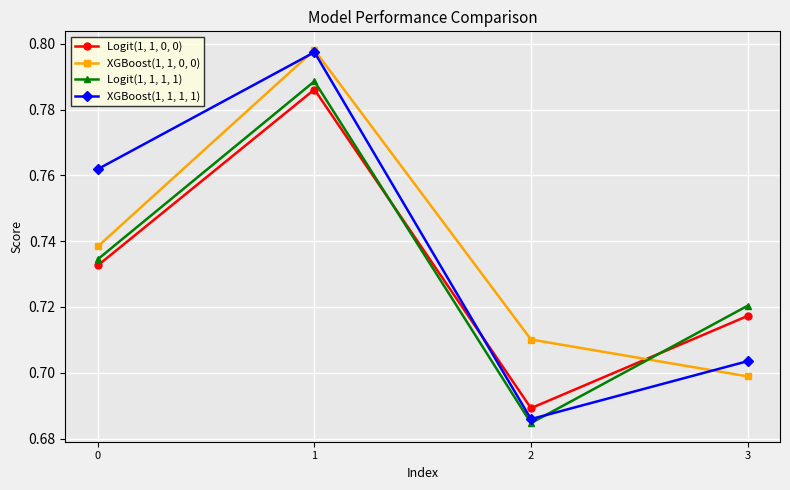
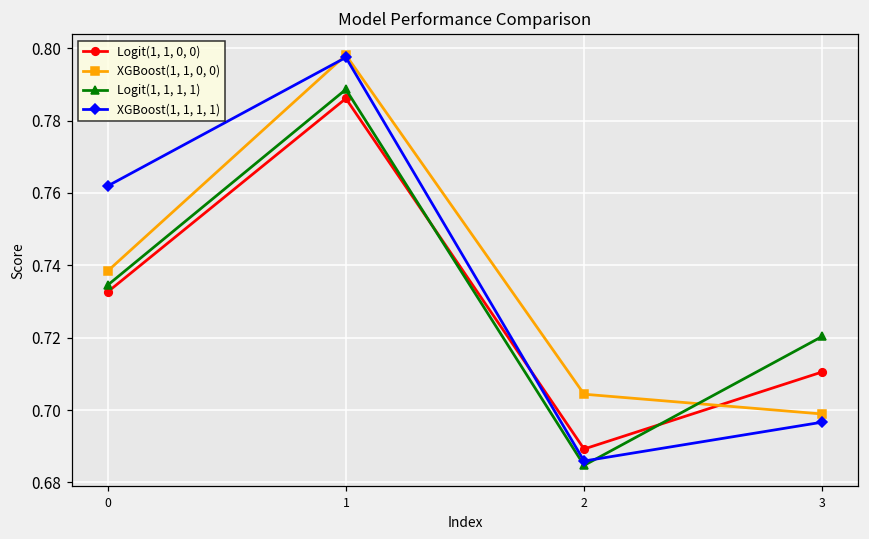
  {
    "Logit(1, 1, 0, 0)": {
      "0": 0.733,
      "1": 0.786,
      "2": 0.689,
-     "3": 0.717
+     "3": 0.711
    },
    "XGBoost(1, 1, 0, 0)": {
      "0": 0.738,
-     "2": 0.710,
+     "2": 0.704,
      "3": 0.699
    },
    "Logit(1, 1, 1, 1)": {
      "0": 0.735,
      "1": 0.789,
      "2": 0.685,
      "3": 0.720
    },
    "XGBoost(1, 1, 1, 1)": {
      "0": 0.762,
      "2": 0.686,
-     "3": 0.704
+     "3": 0.697
    }
  }
